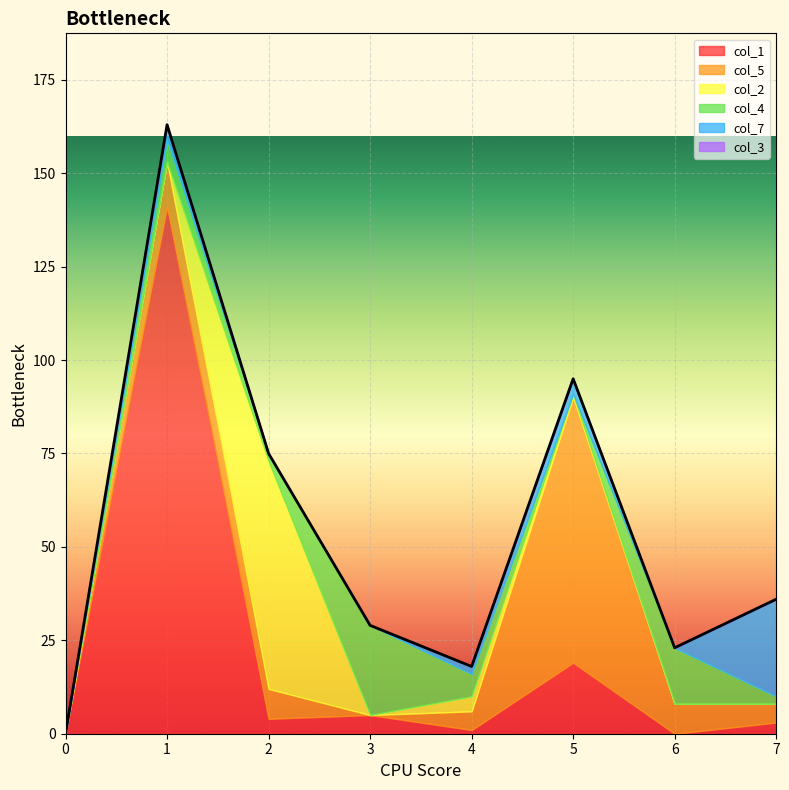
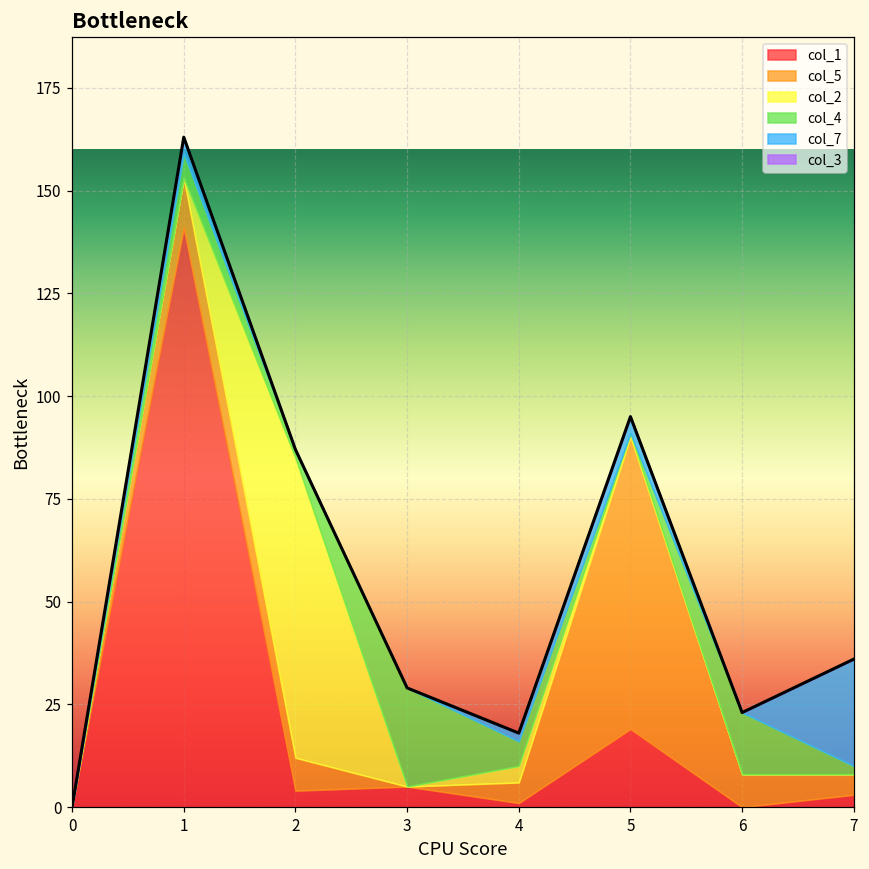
  {
    "col_1": {
      "1": 141,
      "2": 4,
      "4": 1,
      "5": 19,
      "6": 0,
      "7": 3
    },
    "col_5": {
      "2": 8,
      "4": 5,
      "5": 71
    },
    "col_2": {
-     "2": 61,
+     "2": 73,
      "4": 4
    },
    "col_4": {
      "1": 6,
      "4": 6,
      "7": 2
    }
  }
